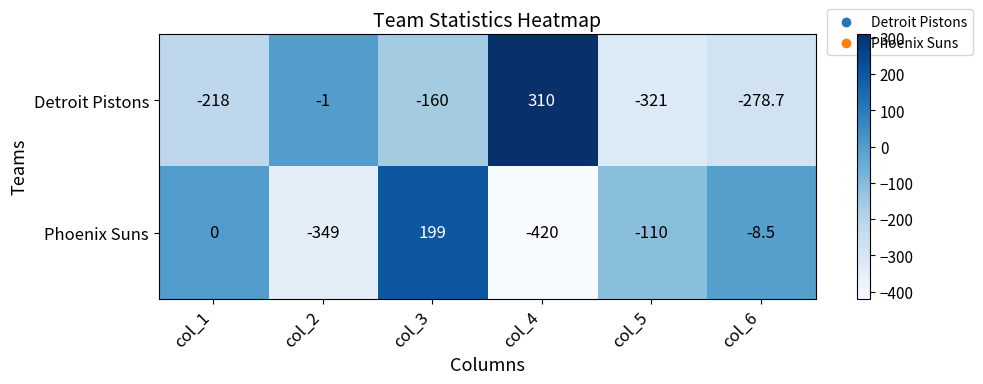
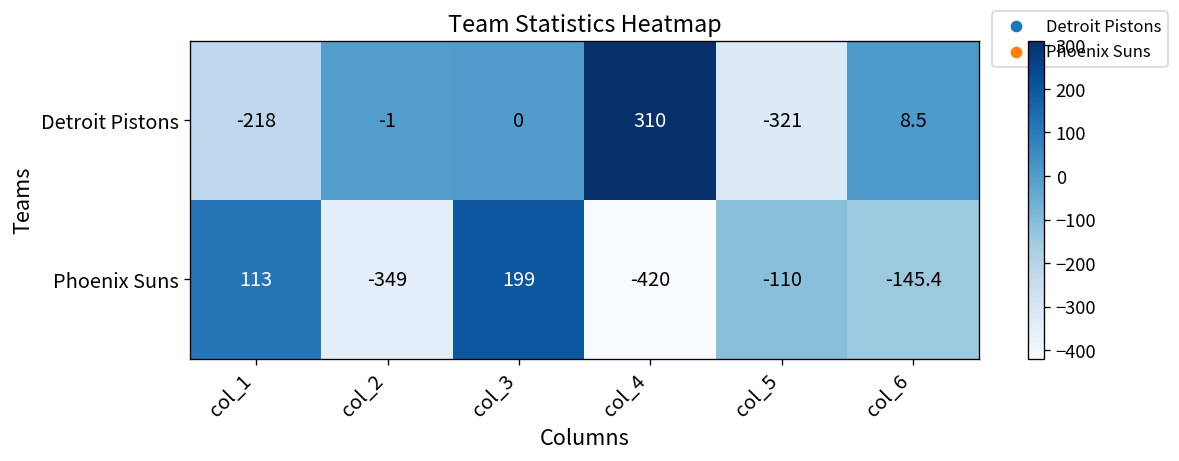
  {
    "Detroit Pistons": {
      "col_1": -218,
      "col_2": -1,
-     "col_3": -160,
+     "col_3": 0,
      "col_4": 310,
      "col_5": -321,
-     "col_6": -278.7
+     "col_6": 8.5
    },
    "Phoenix Suns": {
-     "col_1": 0,
+     "col_1": 113,
      "col_2": -349,
      "col_3": 199,
      "col_4": -420,
      "col_5": -110,
-     "col_6": -8.5
+     "col_6": -145.4
    }
  }
